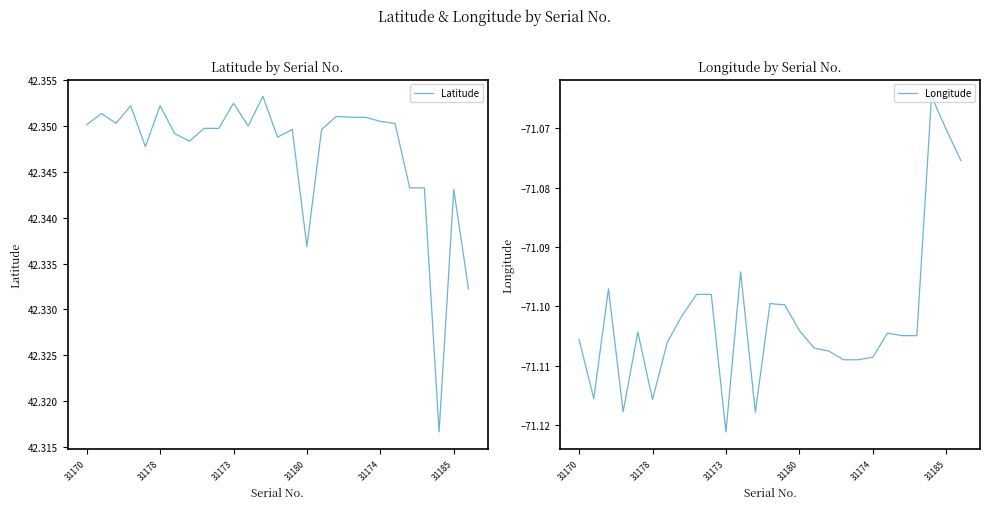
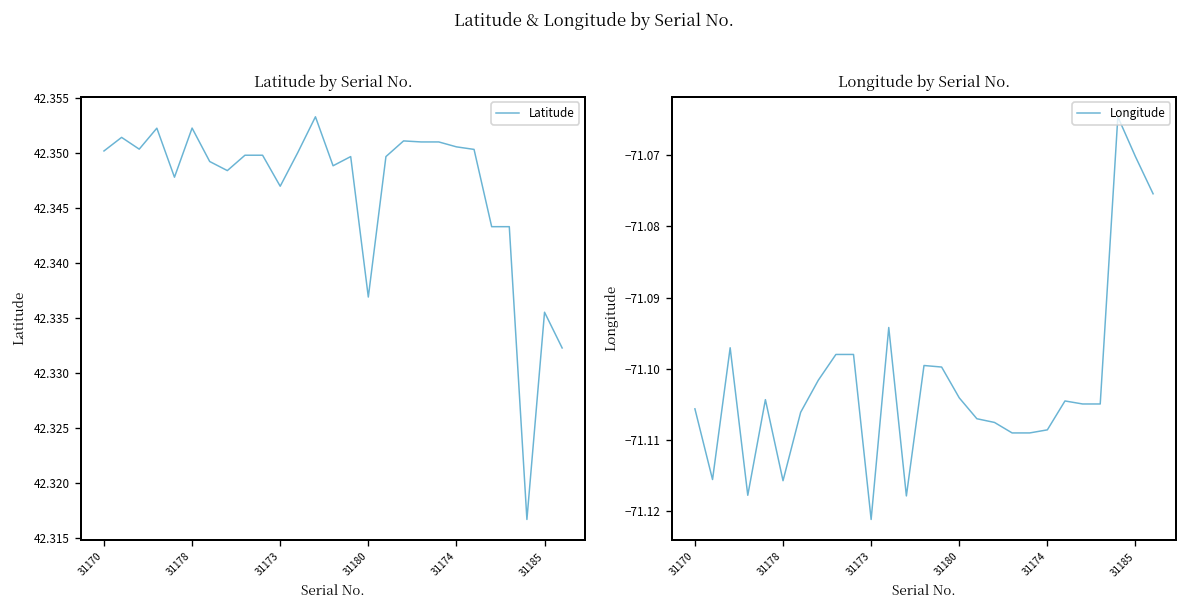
  {
    "Latitude by Serial No.": {
      "31170": 42.350,
      "31178": 42.352,
-     "31173": 42.353,
+     "31173": 42.347,
      "31180": 42.337,
      "31174": 42.351,
-     "31185": 42.343
+     "31185": 42.335
    },
    "Longitude by Serial No.": {
      "31170": -71.106,
      "31178": -71.116,
      "31173": -71.121,
      "31180": -71.104,
      "31174": -71.109,
      "31185": -71.070
    }
  }
